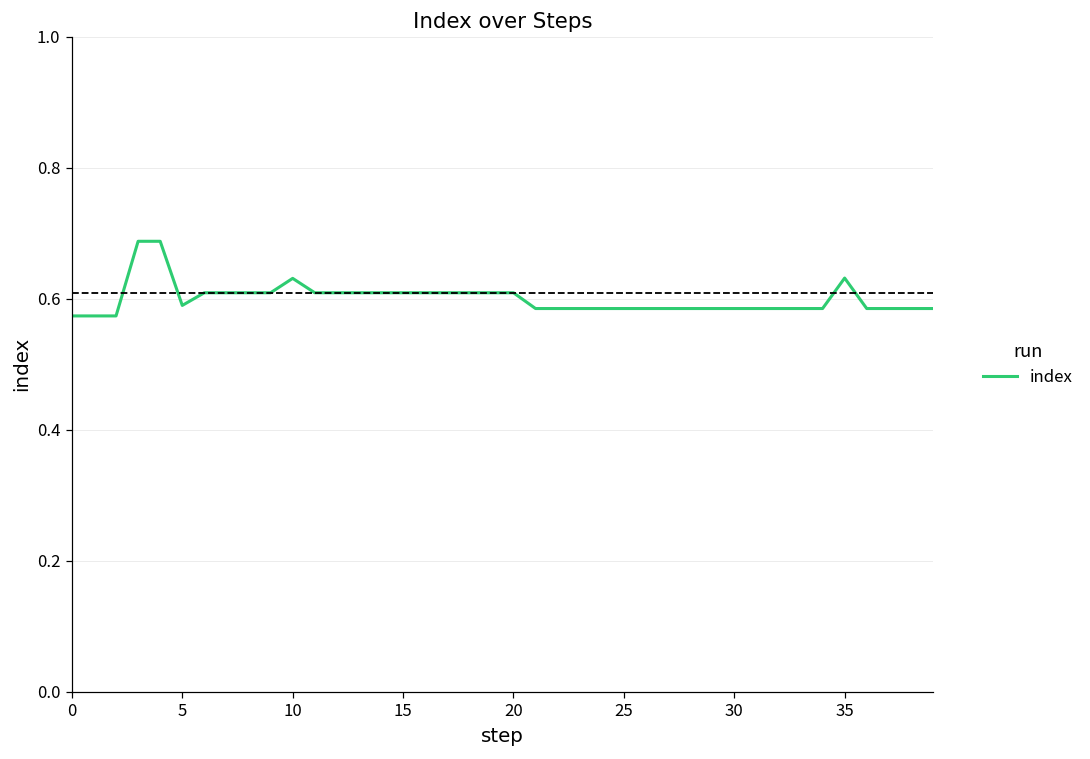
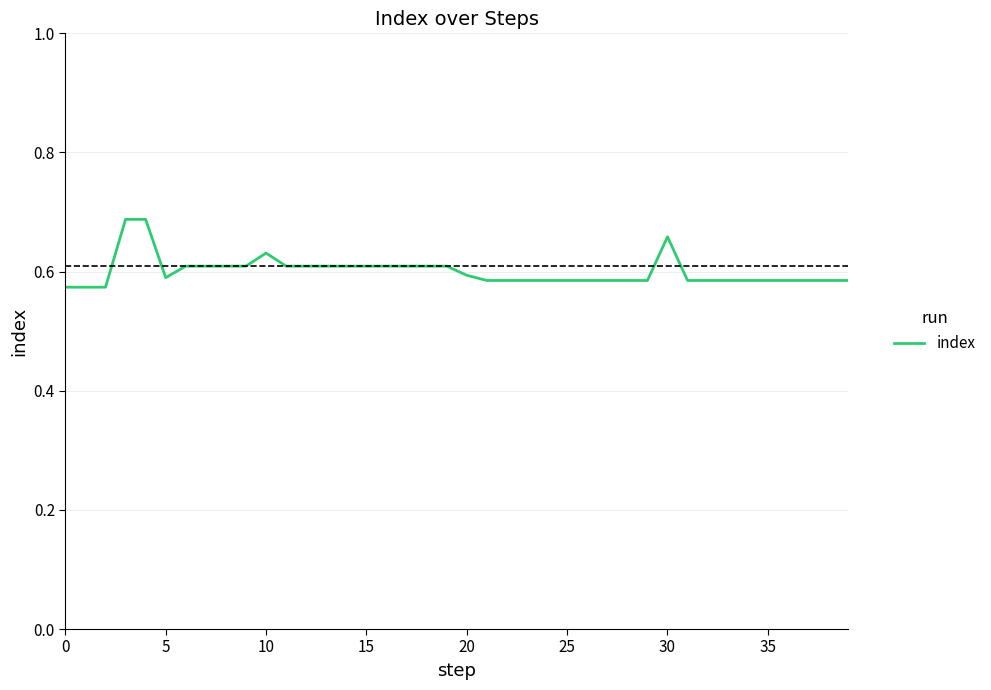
  {
    "0": 0.57,
    "5": 0.59,
    "10": 0.63,
    "15": 0.61,
-   "20": 0.61,
+   "20": 0.59,
    "25": 0.59,
-   "30": 0.59,
-   "35": 0.63
+   "30": 0.66,
+   "35": 0.59
  }
